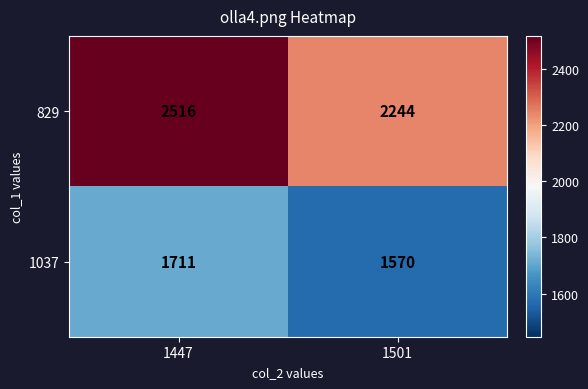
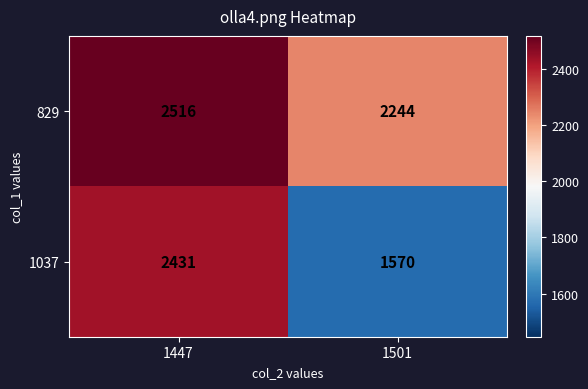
  {
    "829": {
      "1447": 2516,
      "1501": 2244
    },
    "1037": {
-     "1447": 1711,
+     "1447": 2431,
      "1501": 1570
    }
  }
